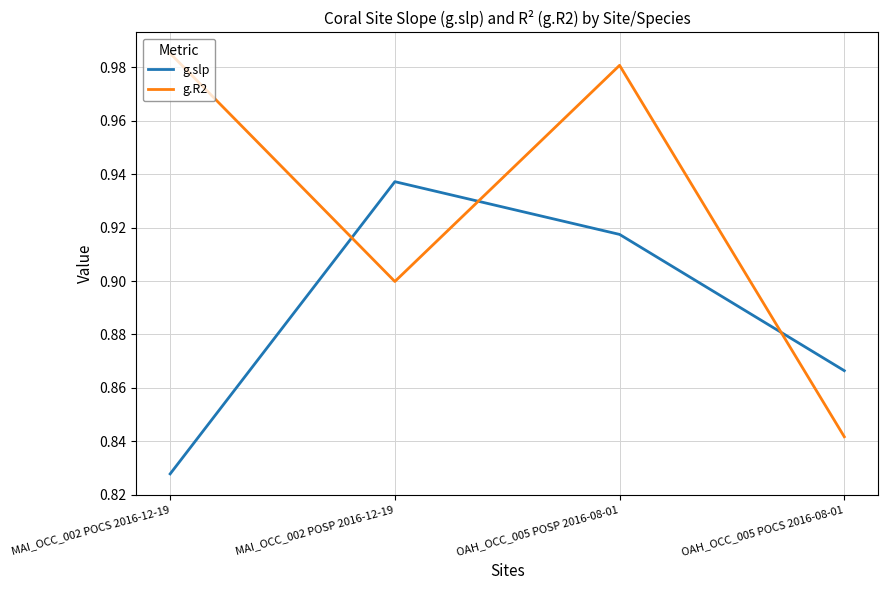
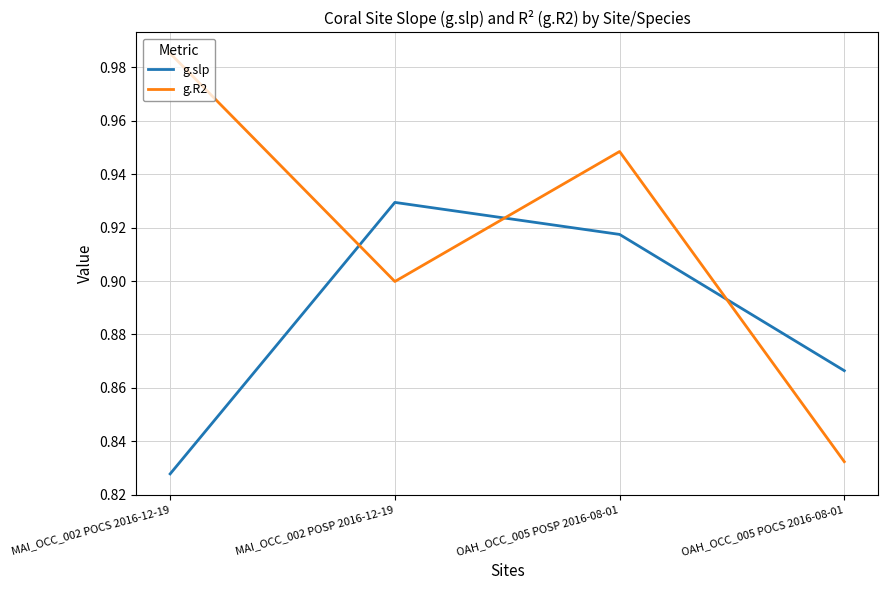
  {
    "g.slp": {
      "MAI_OCC_002 POCS 2016-12-19": 0.828,
-     "MAI_OCC_002 POSP 2016-12-19": 0.937,
+     "MAI_OCC_002 POSP 2016-12-19": 0.929,
      "OAH_OCC_005 POSP 2016-08-01": 0.917,
      "OAH_OCC_005 POCS 2016-08-01": 0.866
    },
    "g.R2": {
      "MAI_OCC_002 POSP 2016-12-19": 0.900,
-     "OAH_OCC_005 POSP 2016-08-01": 0.981,
-     "OAH_OCC_005 POCS 2016-08-01": 0.842
+     "OAH_OCC_005 POSP 2016-08-01": 0.949,
+     "OAH_OCC_005 POCS 2016-08-01": 0.832
    }
  }
